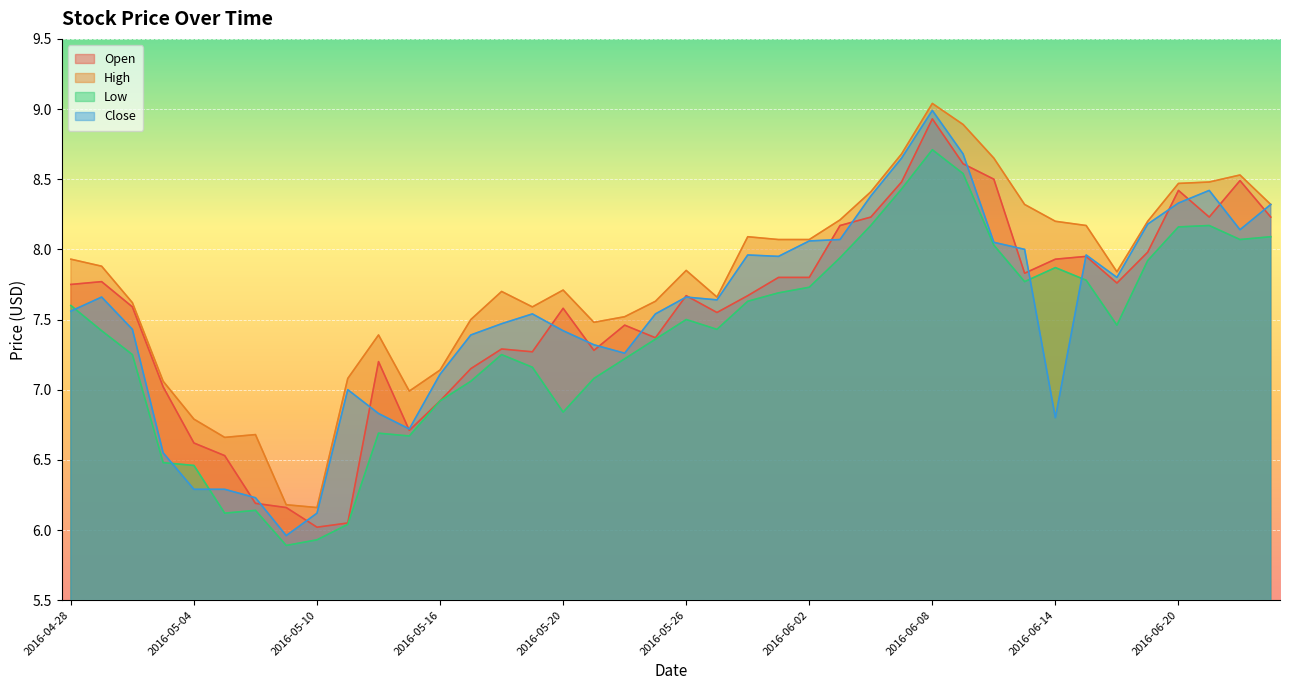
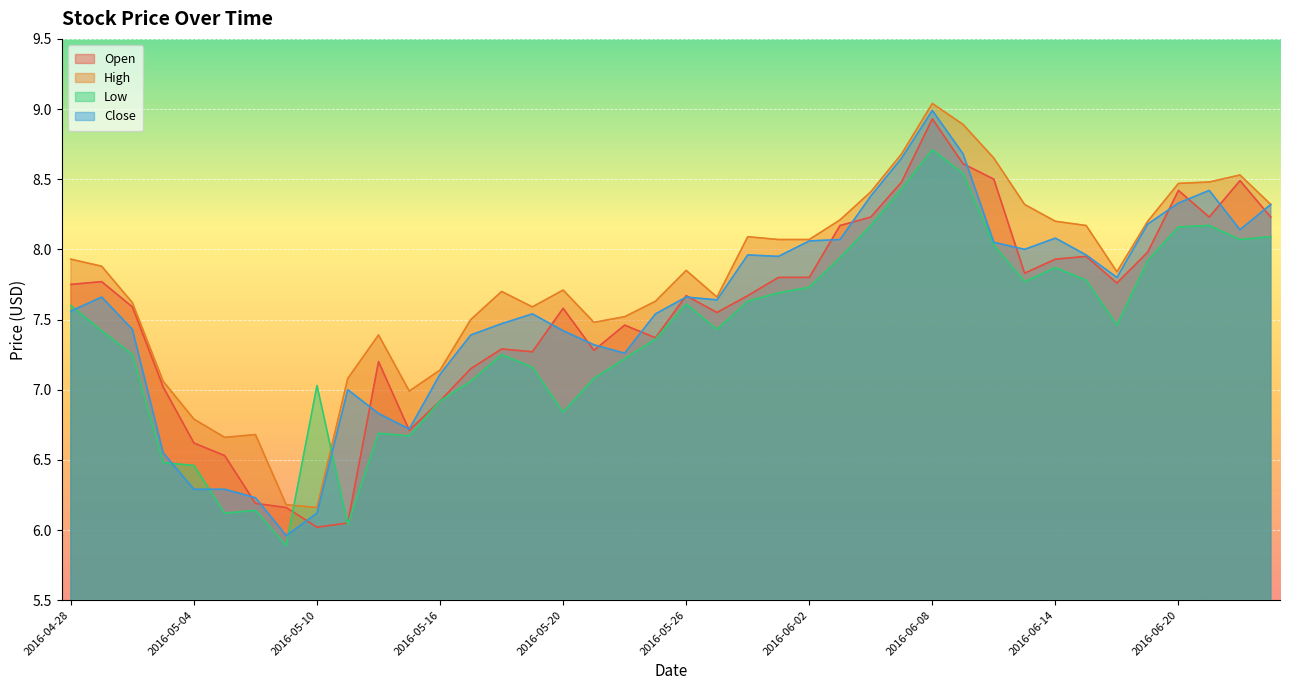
  {
    "Low": {
      "2016-04-28": 7.60,
      "2016-05-04": 6.46,
-     "2016-05-10": 5.93,
+     "2016-05-10": 7.03,
      "2016-05-20": 6.84,
-     "2016-05-26": 7.50,
+     "2016-05-26": 7.61,
      "2016-06-02": 7.73,
      "2016-06-08": 8.71,
      "2016-06-14": 7.87,
      "2016-06-20": 8.16
    },
    "Close": {
      "2016-04-28": 7.56,
      "2016-05-04": 6.29,
      "2016-05-10": 6.12,
      "2016-05-16": 7.11,
      "2016-05-20": 7.42,
      "2016-06-08": 8.99,
-     "2016-06-14": 6.80,
+     "2016-06-14": 8.08,
      "2016-06-20": 8.33
    }
  }
